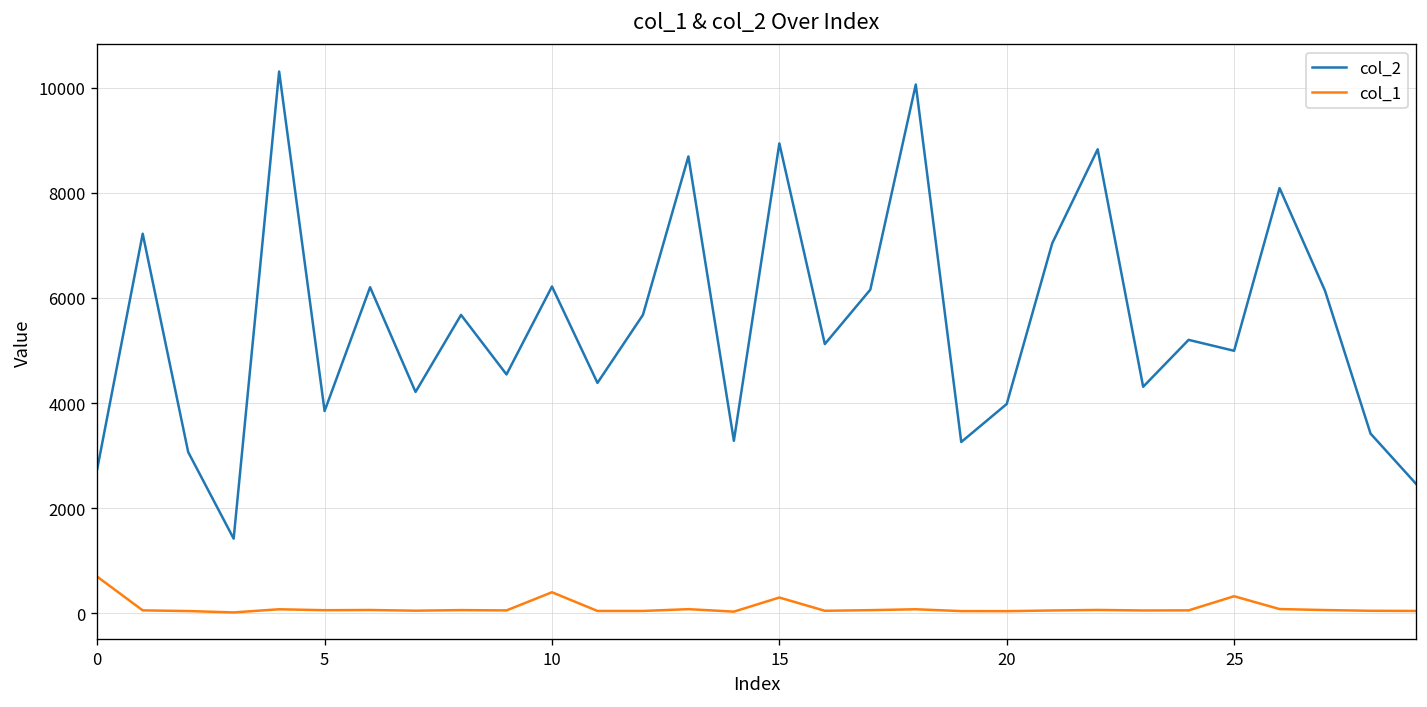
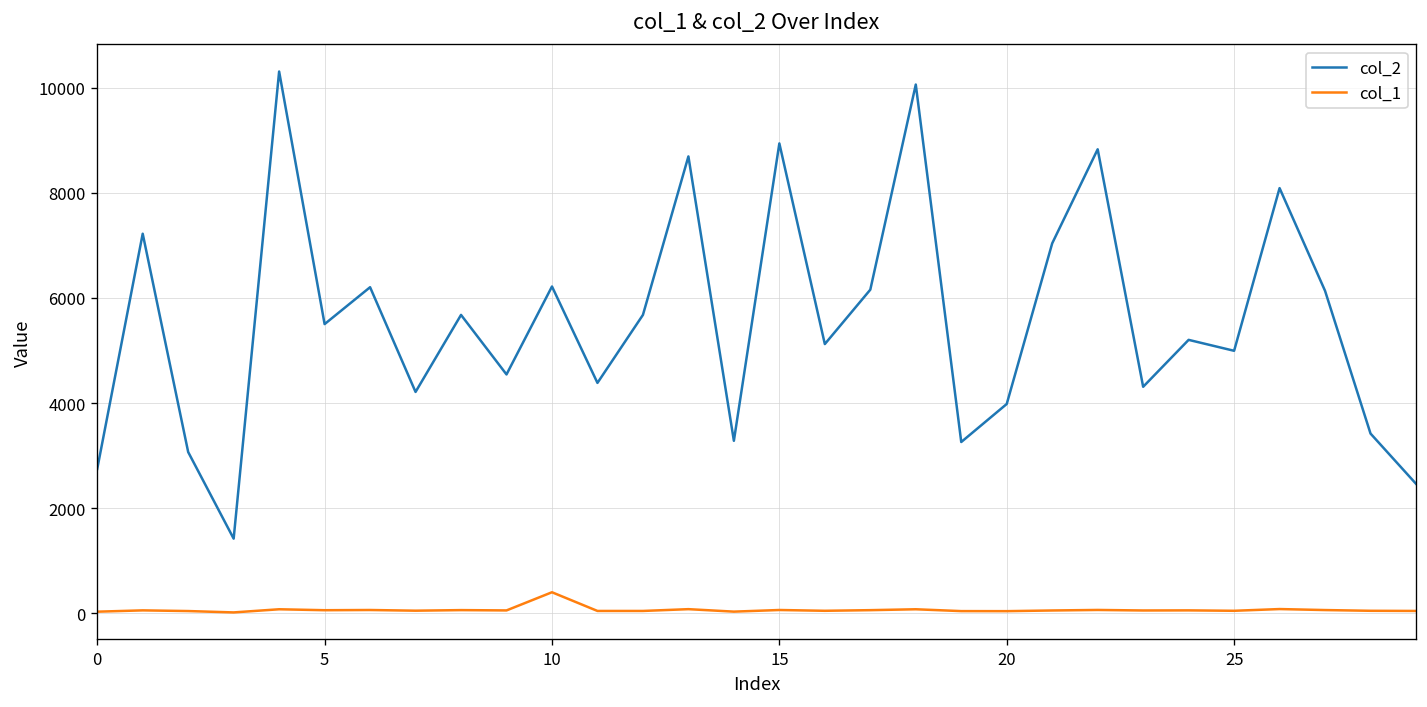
  {
    "col_2": {
      "0": 2700,
-     "5": 3800,
+     "5": 5500,
      "10": 6200,
      "15": 8900,
      "20": 4000,
      "25": 5000
    },
    "col_1": {
-     "0": 700,
+     "0": 0,
      "5": 100,
      "10": 400,
-     "15": 300,
+     "15": 100,
      "20": 0,
-     "25": 300
+     "25": 0
    }
  }
